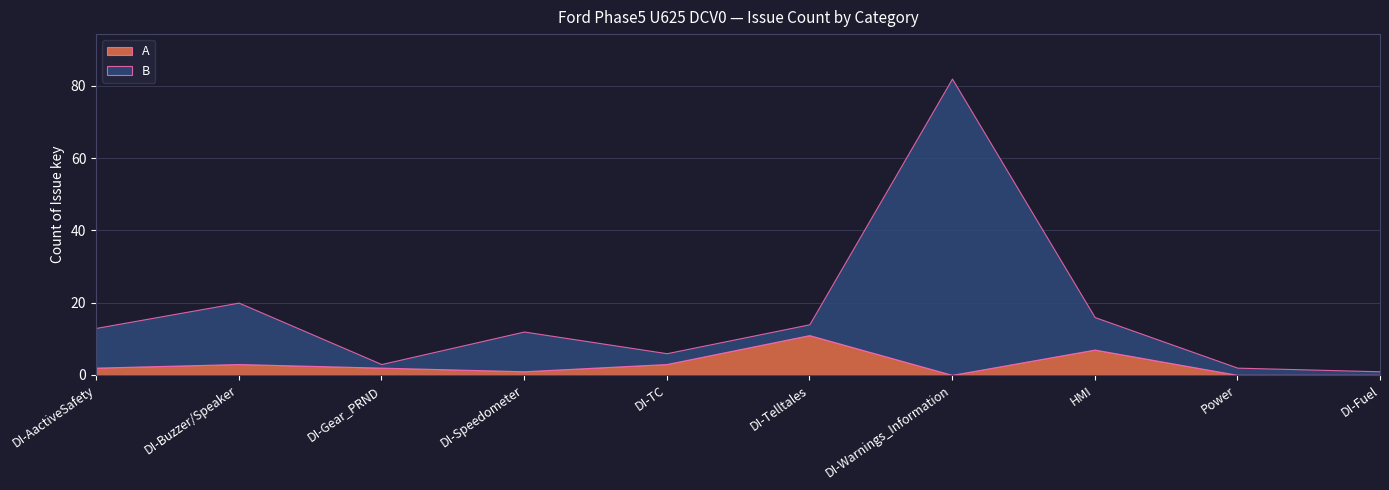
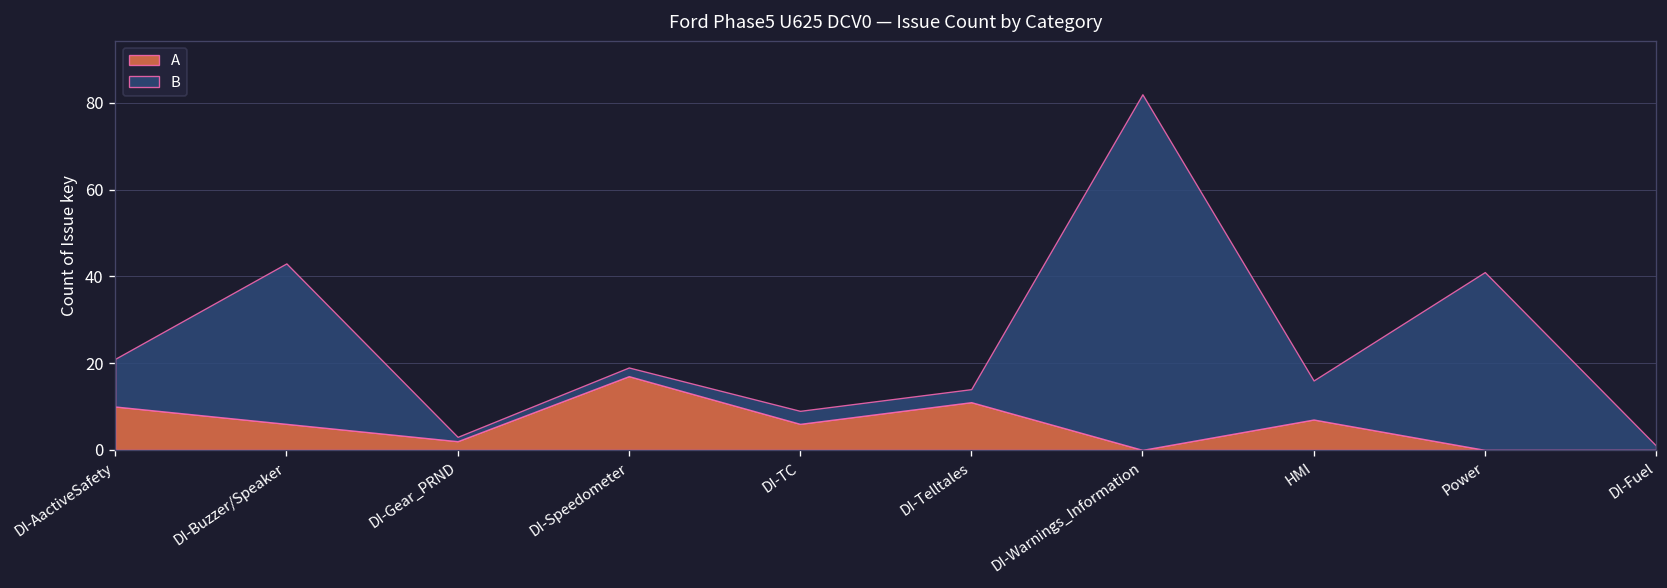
  {
    "A": {
-     "DI-AactiveSafety": 2,
-     "DI-Buzzer/Speaker": 3,
+     "DI-AactiveSafety": 10,
+     "DI-Buzzer/Speaker": 6,
      "DI-Gear_PRND": 2,
-     "DI-Speedometer": 1,
-     "DI-TC": 3,
+     "DI-Speedometer": 17,
+     "DI-TC": 6,
      "DI-Telltales": 11,
      "DI-Warnings_Information": 0,
      "HMI": 7,
      "Power": 0,
      "DI-Fuel": 0
    },
    "B": {
      "DI-AactiveSafety": 11,
-     "DI-Buzzer/Speaker": 17,
+     "DI-Buzzer/Speaker": 37,
      "DI-Gear_PRND": 1,
-     "DI-Speedometer": 11,
+     "DI-Speedometer": 2,
      "DI-TC": 3,
      "DI-Telltales": 3,
      "DI-Warnings_Information": 82,
      "HMI": 9,
-     "Power": 2,
+     "Power": 41,
      "DI-Fuel": 1
    }
  }
